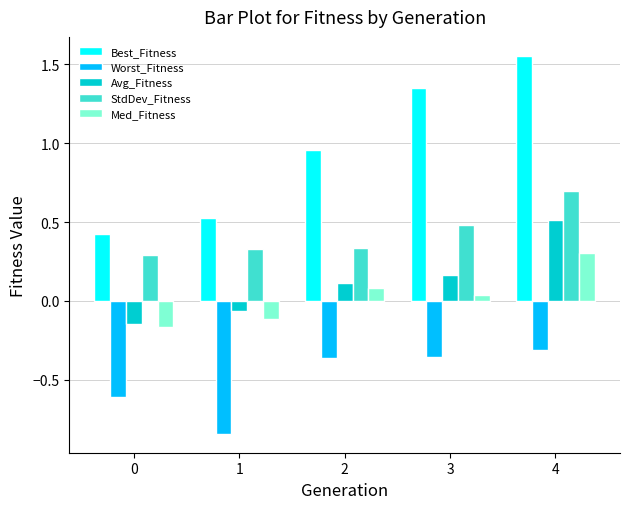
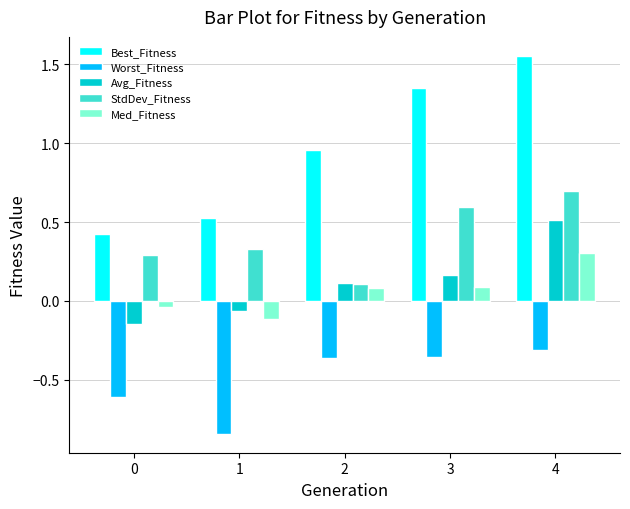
  {
    "Best_Fitness": {
      "0": 0.43,
      "1": 0.53,
      "2": 0.95,
      "3": 1.35,
      "4": 1.55
    },
    "StdDev_Fitness": {
      "0": 0.29,
      "1": 0.33,
-     "2": 0.34,
-     "3": 0.48,
+     "2": 0.11,
+     "3": 0.60,
      "4": 0.70
    },
    "Med_Fitness": {
-     "0": -0.16,
+     "0": -0.04,
      "1": -0.12,
      "2": 0.08,
-     "3": 0.04,
+     "3": 0.09,
      "4": 0.31
    }
  }
